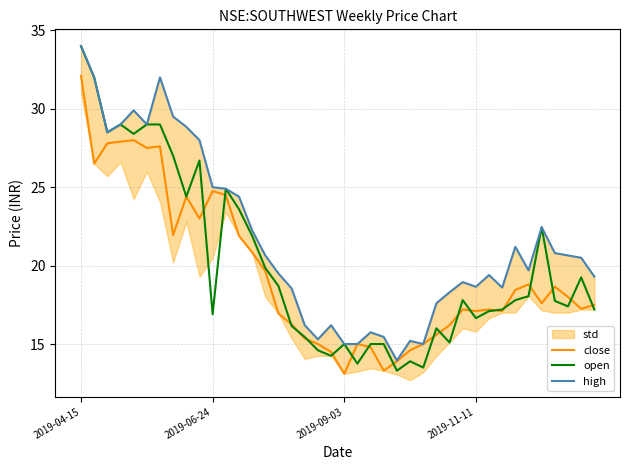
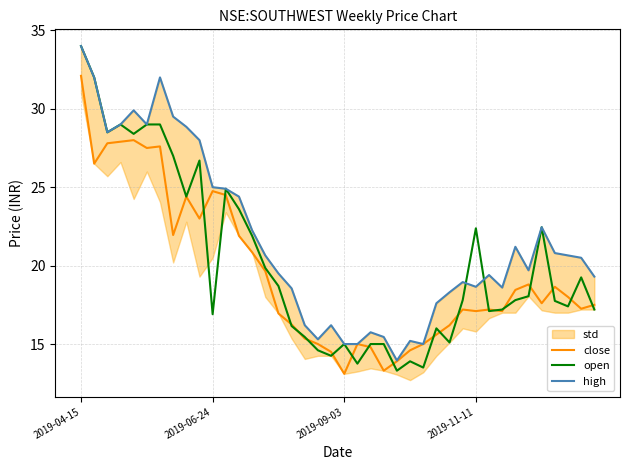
  {
    "open": {
      "2019-06-24": 16.9,
-     "2019-11-11": 16.7
+     "2019-11-11": 22.4
    }
  }
